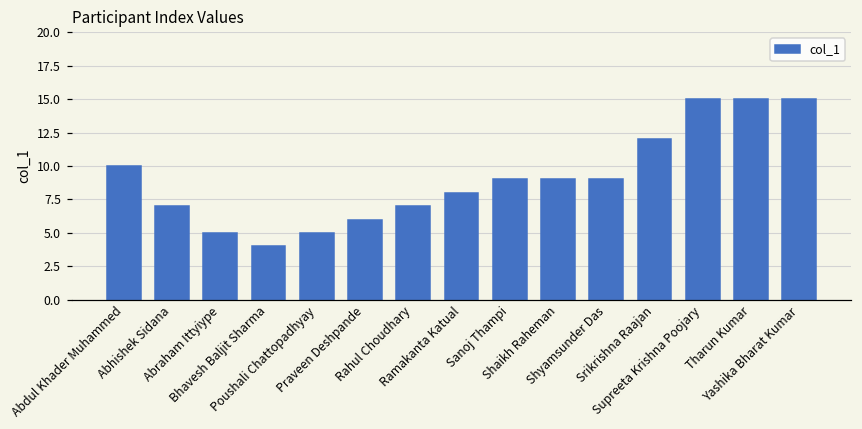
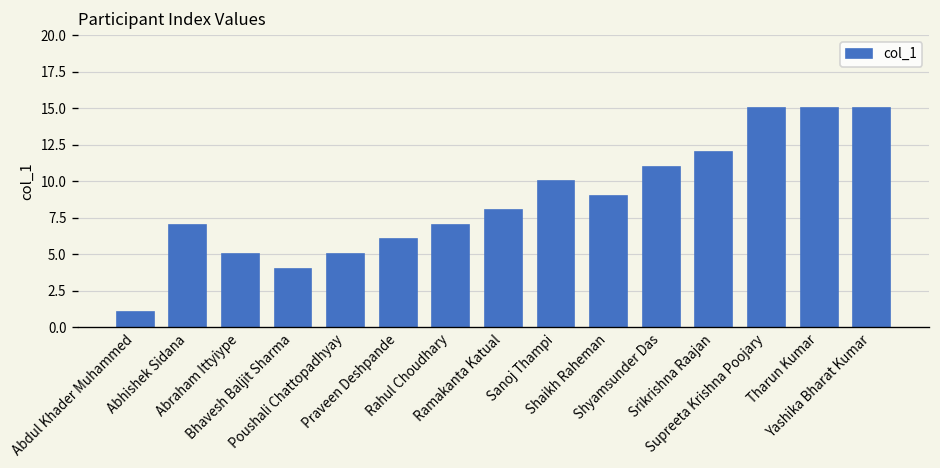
  {
-   "Abdul Khader Muhammed": 10,
+   "Abdul Khader Muhammed": 1,
    "Abhishek Sidana": 7,
    "Abraham Ittyiype": 5,
    "Bhavesh Baljit Sharma": 4,
    "Poushali Chattopadhyay": 5,
    "Praveen Deshpande": 6,
    "Rahul Choudhary": 7,
    "Ramakanta Katual": 8,
-   "Sanoj Thampi": 9,
+   "Sanoj Thampi": 10,
    "Shaikh Raheman": 9,
-   "Shyamsunder Das": 9,
+   "Shyamsunder Das": 11,
    "Srikrishna Raajan": 12,
    "Supreeta Krishna Poojary": 15,
    "Tharun Kumar": 15,
    "Yashika Bharat Kumar": 15
  }
